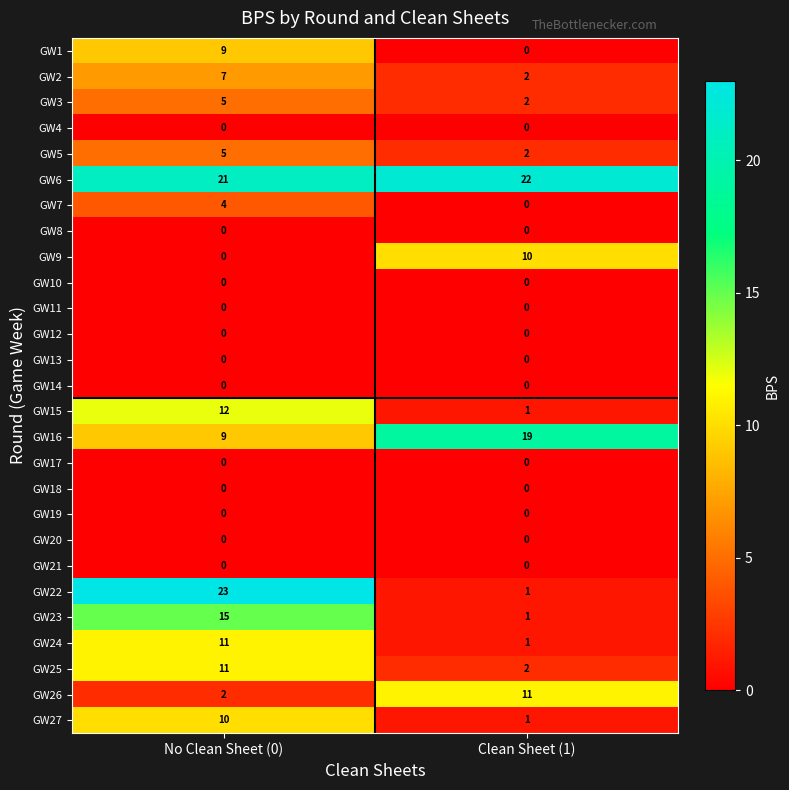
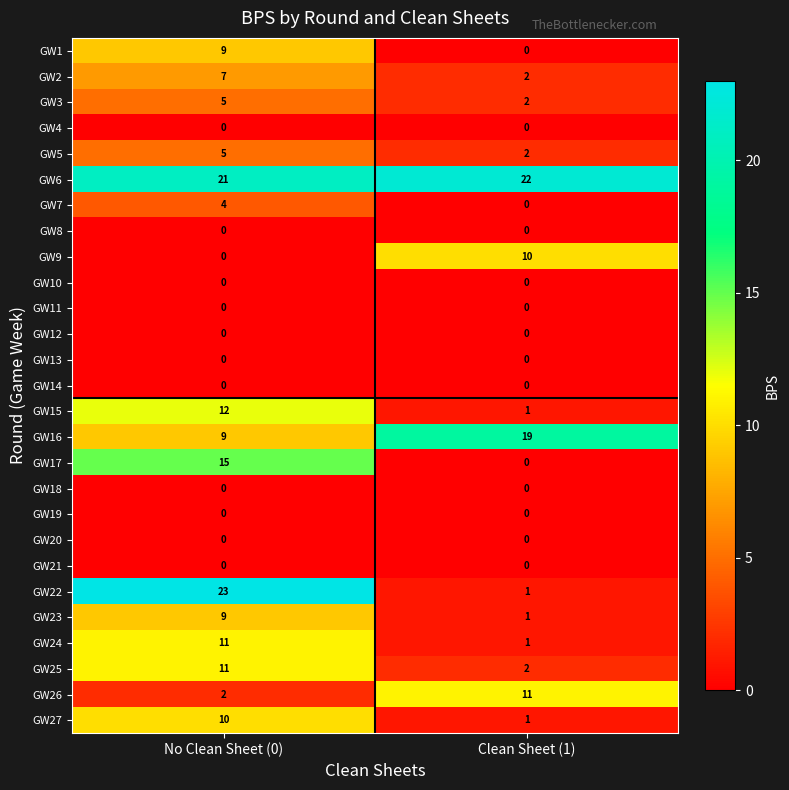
  {
    "GW1": {
      "No Clean Sheet (0)": 9,
      "Clean Sheet (1)": 0
    },
    "GW2": {
      "No Clean Sheet (0)": 7,
      "Clean Sheet (1)": 2
    },
    "GW3": {
      "No Clean Sheet (0)": 5,
      "Clean Sheet (1)": 2
    },
    "GW4": {
      "No Clean Sheet (0)": 0,
      "Clean Sheet (1)": 0
    },
    "GW5": {
      "No Clean Sheet (0)": 5,
      "Clean Sheet (1)": 2
    },
    "GW6": {
      "No Clean Sheet (0)": 21,
      "Clean Sheet (1)": 22
    },
    "GW7": {
      "No Clean Sheet (0)": 4,
      "Clean Sheet (1)": 0
    },
    "GW8": {
      "No Clean Sheet (0)": 0,
      "Clean Sheet (1)": 0
    },
    "GW9": {
      "No Clean Sheet (0)": 0,
      "Clean Sheet (1)": 10
    },
    "GW10": {
      "No Clean Sheet (0)": 0,
      "Clean Sheet (1)": 0
    },
    "GW11": {
      "No Clean Sheet (0)": 0,
      "Clean Sheet (1)": 0
    },
    "GW12": {
      "No Clean Sheet (0)": 0,
      "Clean Sheet (1)": 0
    },
    "GW13": {
      "No Clean Sheet (0)": 0,
      "Clean Sheet (1)": 0
    },
    "GW14": {
      "No Clean Sheet (0)": 0,
      "Clean Sheet (1)": 0
    },
    "GW15": {
      "No Clean Sheet (0)": 12,
      "Clean Sheet (1)": 1
    },
    "GW16": {
      "No Clean Sheet (0)": 9,
      "Clean Sheet (1)": 19
    },
    "GW17": {
-     "No Clean Sheet (0)": 0,
+     "No Clean Sheet (0)": 15,
      "Clean Sheet (1)": 0
    },
    "GW18": {
      "No Clean Sheet (0)": 0,
      "Clean Sheet (1)": 0
    },
    "GW19": {
      "No Clean Sheet (0)": 0,
      "Clean Sheet (1)": 0
    },
    "GW20": {
      "No Clean Sheet (0)": 0,
      "Clean Sheet (1)": 0
    },
    "GW21": {
      "No Clean Sheet (0)": 0,
      "Clean Sheet (1)": 0
    },
    "GW22": {
      "No Clean Sheet (0)": 23,
      "Clean Sheet (1)": 1
    },
    "GW23": {
-     "No Clean Sheet (0)": 15,
+     "No Clean Sheet (0)": 9,
      "Clean Sheet (1)": 1
    },
    "GW24": {
      "No Clean Sheet (0)": 11,
      "Clean Sheet (1)": 1
    },
    "GW25": {
      "No Clean Sheet (0)": 11,
      "Clean Sheet (1)": 2
    },
    "GW26": {
      "No Clean Sheet (0)": 2,
      "Clean Sheet (1)": 11
    },
    "GW27": {
      "No Clean Sheet (0)": 10,
      "Clean Sheet (1)": 1
    }
  }
